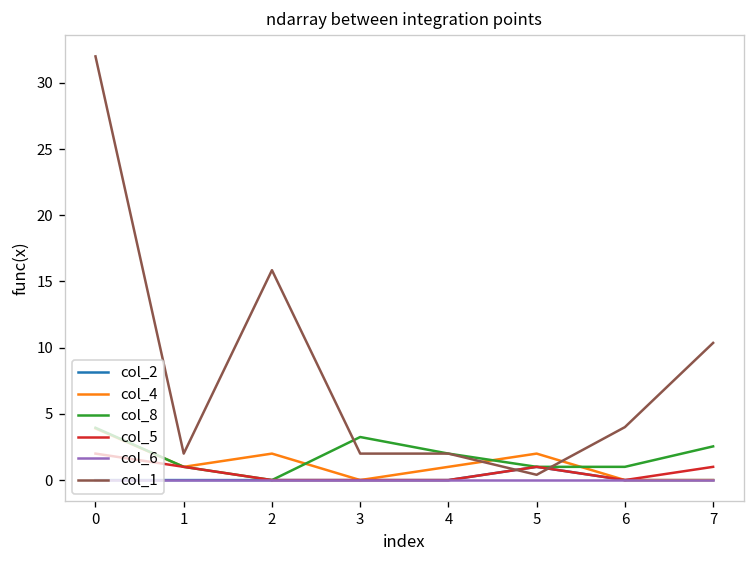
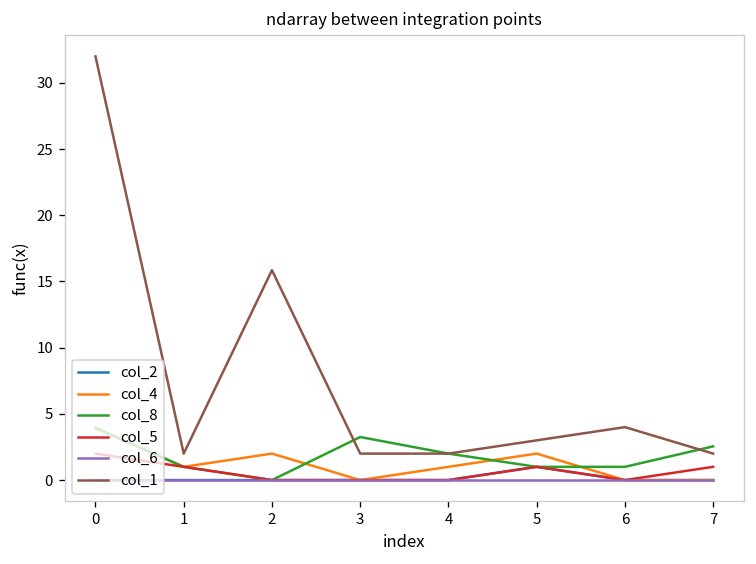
  {
    "col_4": {
      "2": 2.0,
      "4": 1.0,
      "5": 2.0
    },
    "col_8": {
      "3": 3.3,
      "6": 1.0,
      "7": 2.5
    },
    "col_5": {
      "7": 1.0
    },
    "col_6": {
      "5": 0.0
    },
    "col_1": {
      "0": 32.0,
      "1": 2.0,
      "2": 15.9,
      "3": 2.0,
-     "5": 0.4,
+     "5": 3.0,
      "6": 4.0,
-     "7": 10.4
+     "7": 2.0
    }
  }
